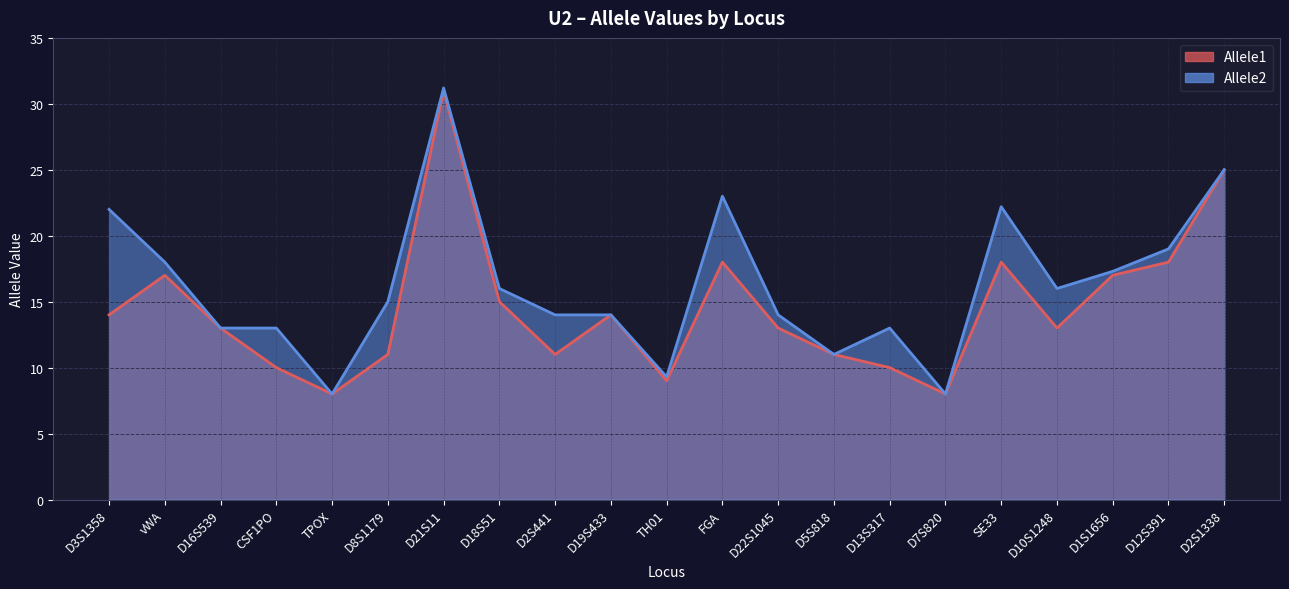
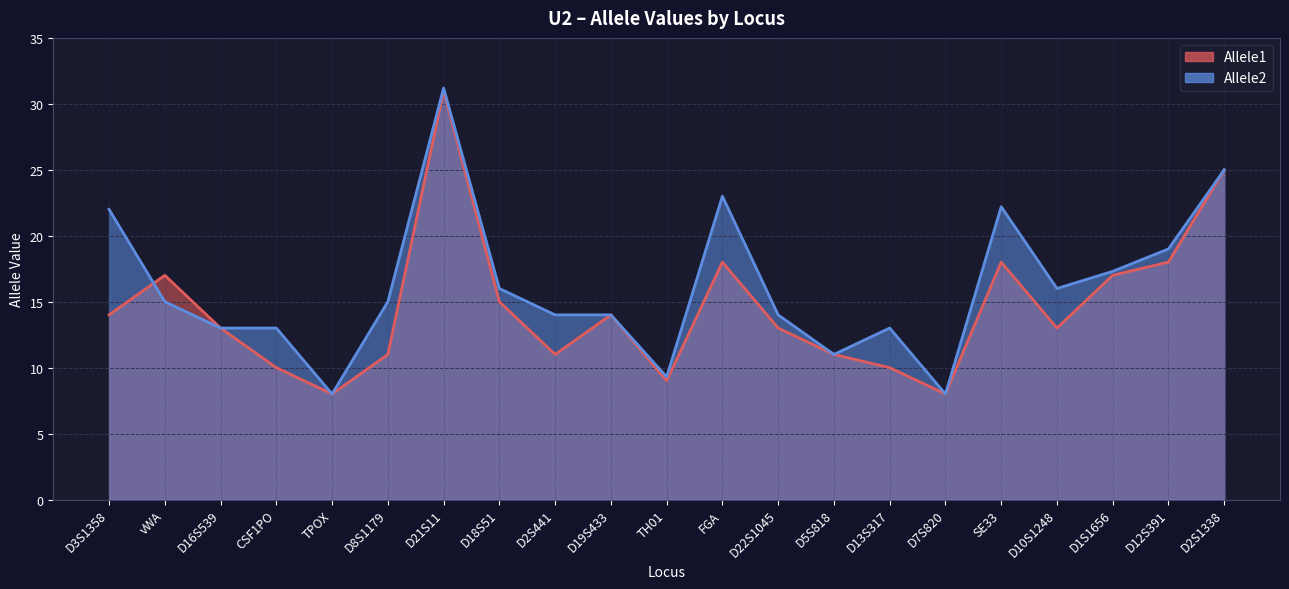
  {
    "Allele1": {
      "D3S1358": 14,
      "vWA": 17,
      "CSF1PO": 10,
      "D8S1179": 11,
      "D21S11": 31,
      "D18S51": 15,
      "D2S441": 11,
      "TH01": 9,
      "FGA": 18,
      "D22S1045": 13,
      "D13S317": 10,
      "SE33": 18,
      "D10S1248": 13,
      "D1S1656": 17,
      "D12S391": 18
    },
    "Allele2": {
      "D3S1358": 22,
-     "vWA": 18,
+     "vWA": 15,
      "CSF1PO": 13,
      "D8S1179": 15,
      "D21S11": 31.2,
      "D18S51": 16,
      "D2S441": 14,
      "TH01": 9.3,
      "FGA": 23,
      "D22S1045": 14,
      "D13S317": 13,
      "SE33": 22.2,
      "D10S1248": 16,
      "D1S1656": 17.3,
      "D12S391": 19
    }
  }
